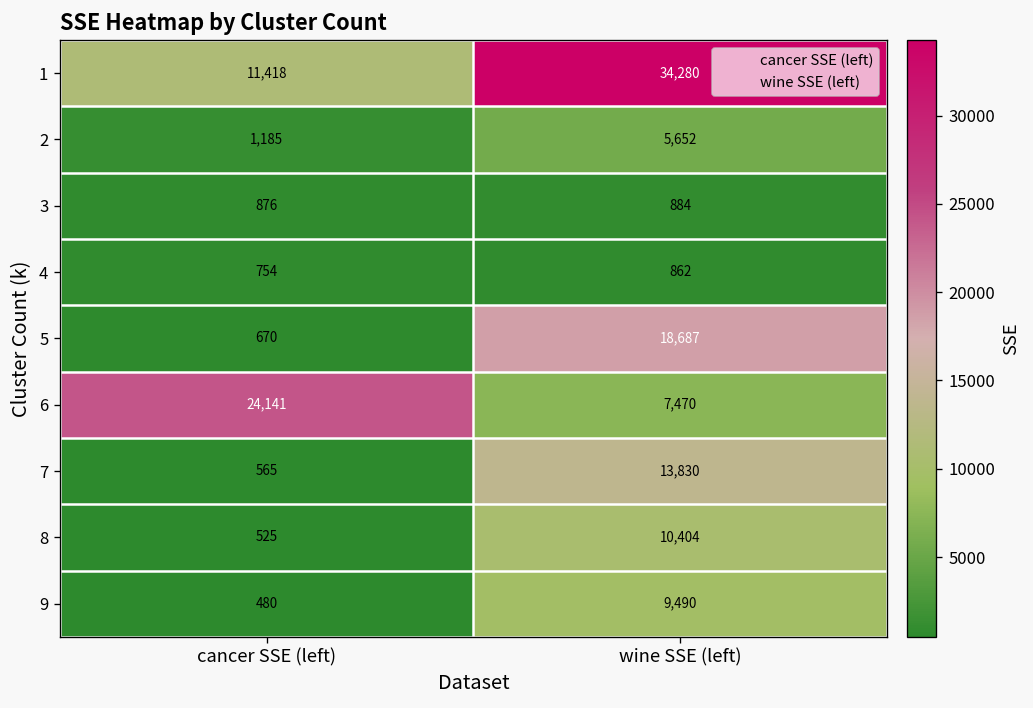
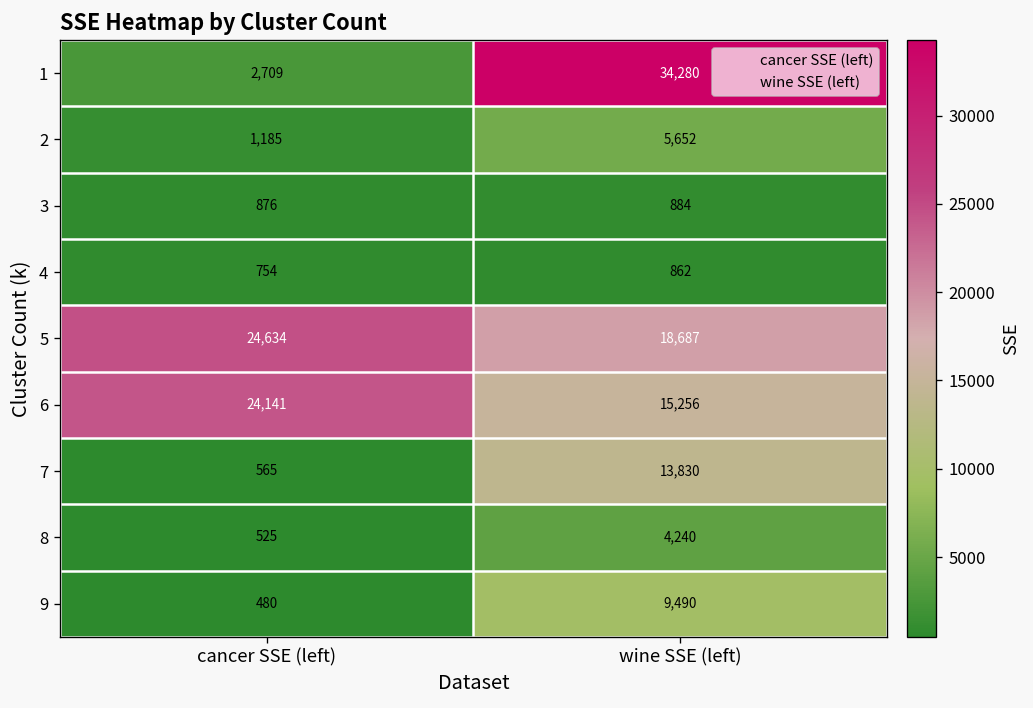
  {
    "1": {
-     "cancer SSE (left)": "11,418",
+     "cancer SSE (left)": "2,709",
      "wine SSE (left)": "34,280"
    },
    "2": {
      "cancer SSE (left)": "1,185",
      "wine SSE (left)": "5,652"
    },
    "3": {
      "cancer SSE (left)": "876",
      "wine SSE (left)": "884"
    },
    "4": {
      "cancer SSE (left)": "754",
      "wine SSE (left)": "862"
    },
    "5": {
-     "cancer SSE (left)": "670",
+     "cancer SSE (left)": "24,634",
      "wine SSE (left)": "18,687"
    },
    "6": {
      "cancer SSE (left)": "24,141",
-     "wine SSE (left)": "7,470"
+     "wine SSE (left)": "15,256"
    },
    "7": {
      "cancer SSE (left)": "565",
      "wine SSE (left)": "13,830"
    },
    "8": {
      "cancer SSE (left)": "525",
-     "wine SSE (left)": "10,404"
+     "wine SSE (left)": "4,240"
    },
    "9": {
      "cancer SSE (left)": "480",
      "wine SSE (left)": "9,490"
    }
  }
